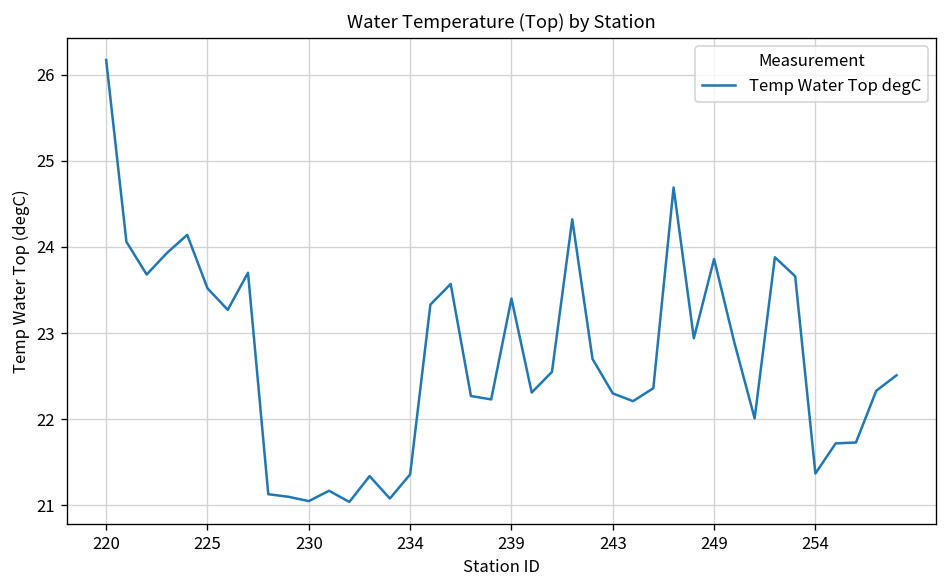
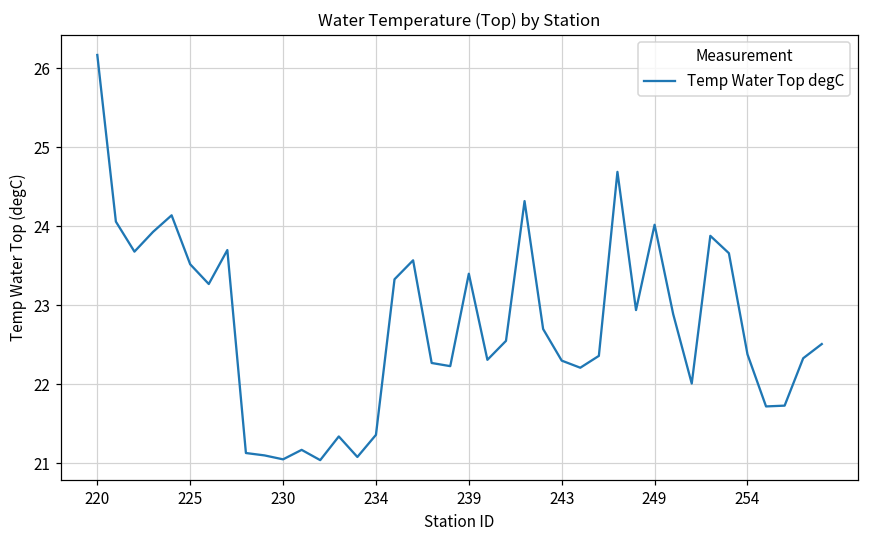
  {
    "220": 26.2,
    "225": 23.5,
    "230": 21.1,
    "234": 21.4,
    "239": 23.4,
    "243": 22.3,
-   "249": 23.9,
-   "254": 21.4
+   "249": 24.0,
+   "254": 22.4
  }
